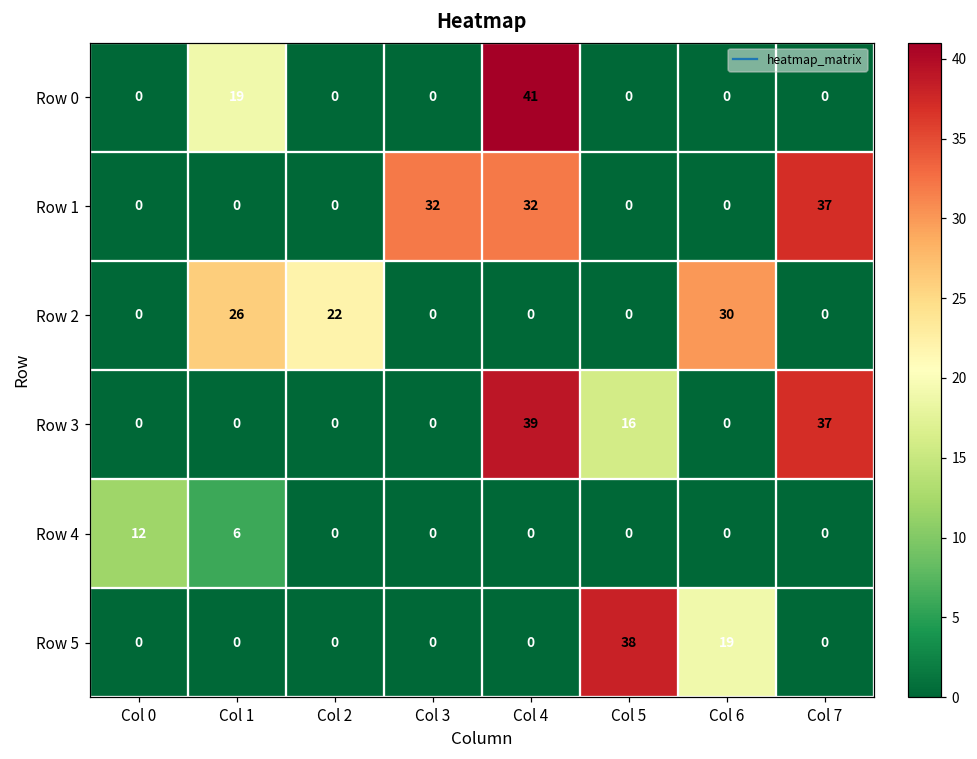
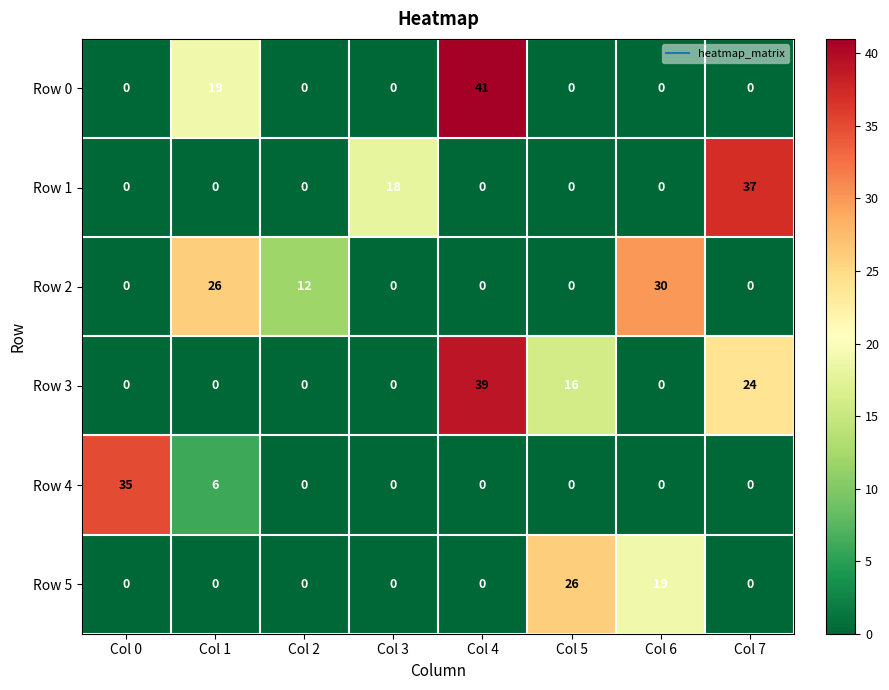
  {
    "Row 0": {
      "Col 0": 0,
      "Col 1": 19,
      "Col 2": 0,
      "Col 3": 0,
      "Col 4": 41,
      "Col 5": 0,
      "Col 6": 0,
      "Col 7": 0
    },
    "Row 1": {
      "Col 0": 0,
      "Col 1": 0,
      "Col 2": 0,
-     "Col 3": 32,
-     "Col 4": 32,
+     "Col 3": 18,
+     "Col 4": 0,
      "Col 5": 0,
      "Col 6": 0,
      "Col 7": 37
    },
    "Row 2": {
      "Col 0": 0,
      "Col 1": 26,
-     "Col 2": 22,
+     "Col 2": 12,
      "Col 3": 0,
      "Col 4": 0,
      "Col 5": 0,
      "Col 6": 30,
      "Col 7": 0
    },
    "Row 3": {
      "Col 0": 0,
      "Col 1": 0,
      "Col 2": 0,
      "Col 3": 0,
      "Col 4": 39,
      "Col 5": 16,
      "Col 6": 0,
-     "Col 7": 37
+     "Col 7": 24
    },
    "Row 4": {
-     "Col 0": 12,
+     "Col 0": 35,
      "Col 1": 6,
      "Col 2": 0,
      "Col 3": 0,
      "Col 4": 0,
      "Col 5": 0,
      "Col 6": 0,
      "Col 7": 0
    },
    "Row 5": {
      "Col 0": 0,
      "Col 1": 0,
      "Col 2": 0,
      "Col 3": 0,
      "Col 4": 0,
-     "Col 5": 38,
+     "Col 5": 26,
      "Col 6": 19,
      "Col 7": 0
    }
  }
